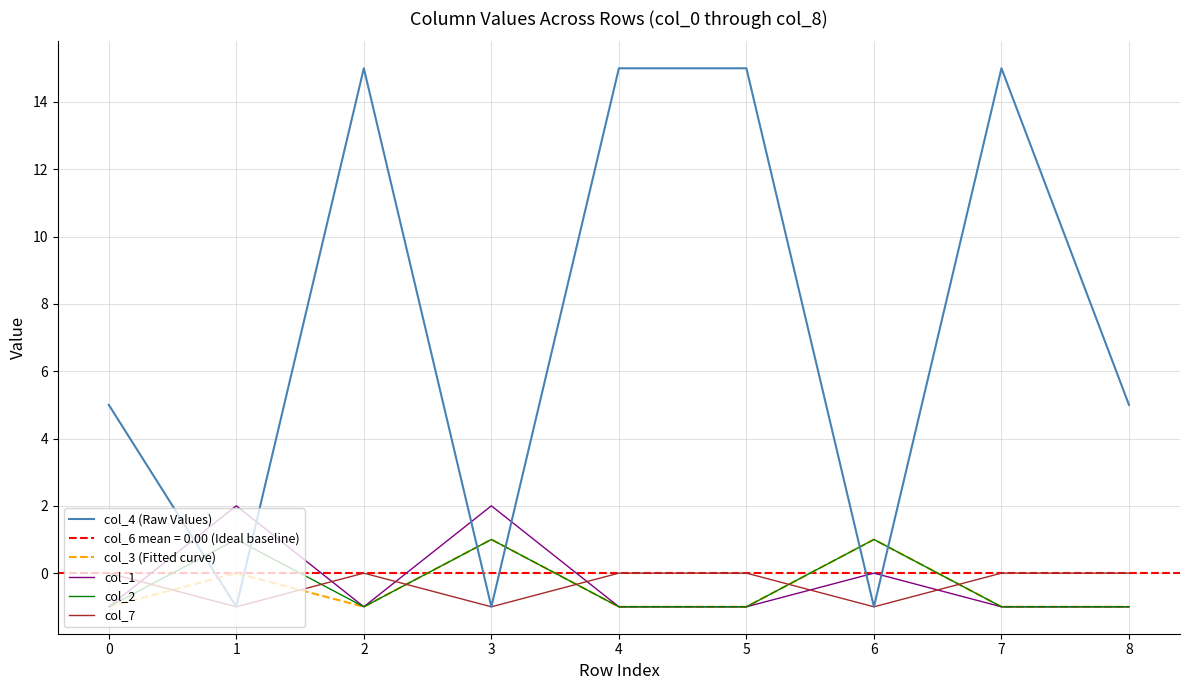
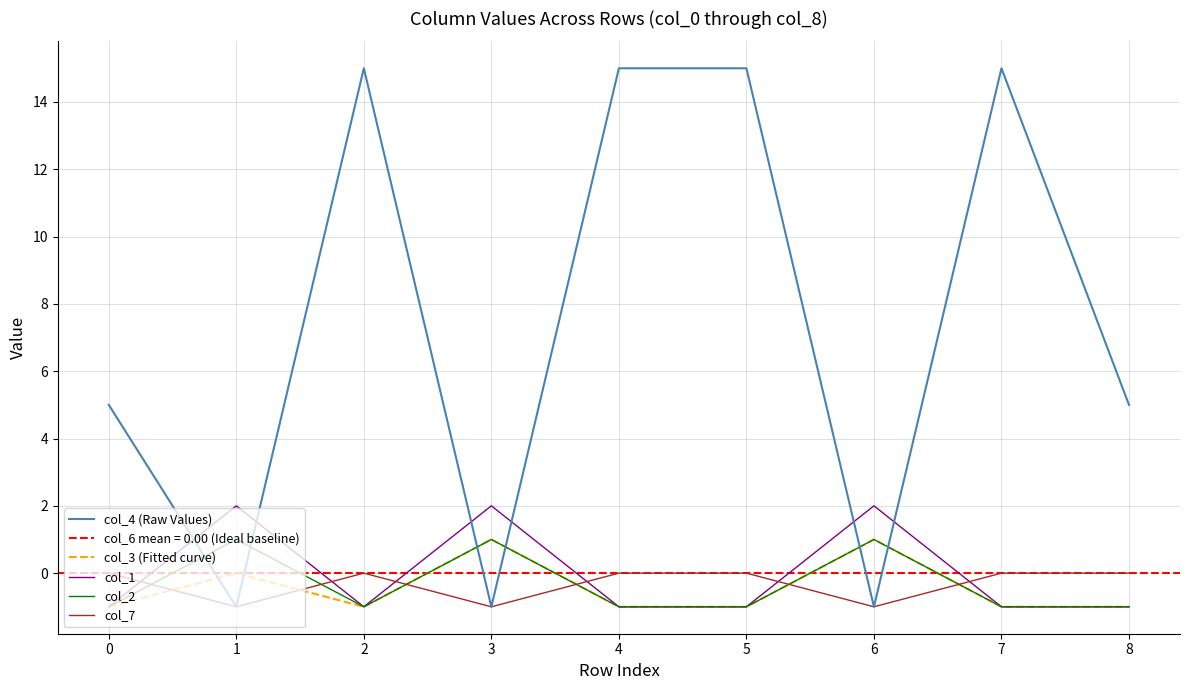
  {
    "col_4 (Raw Values)": {
      "0": 5,
      "2": 15,
      "4": 15,
      "5": 15,
      "7": 15,
      "8": 5
    },
    "col_1": {
      "1": 2,
      "3": 2,
-     "6": 0
+     "6": 2
    },
    "col_7": {
      "2": 0,
      "4": 0,
      "5": 0,
      "7": 0,
      "8": 0
    }
  }
